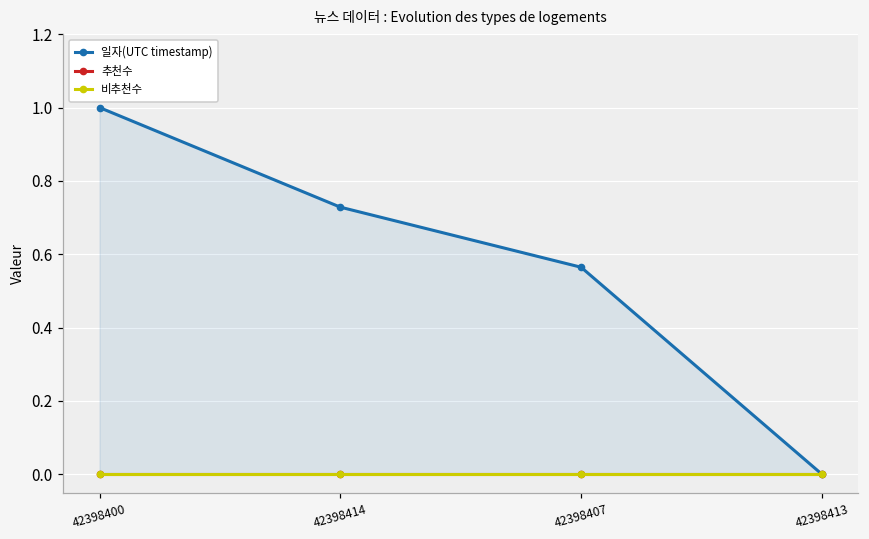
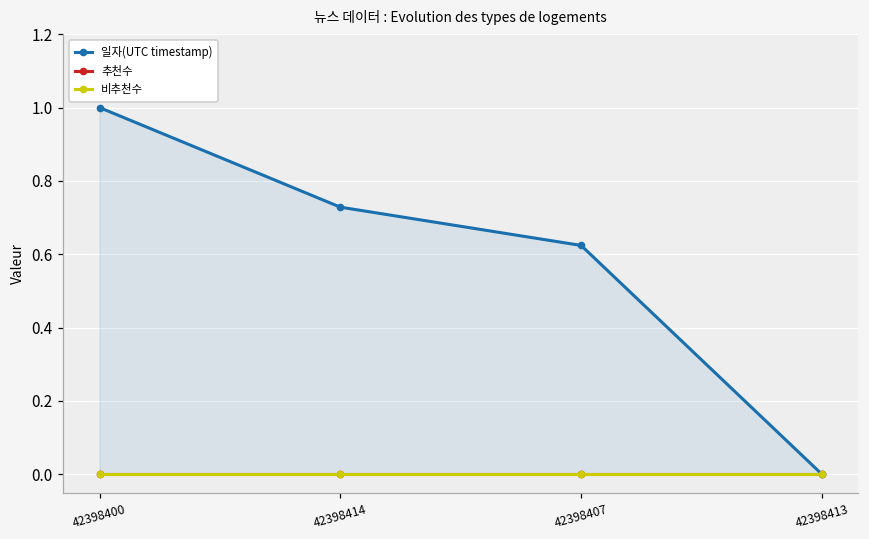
  {
    "일자(UTC timestamp)": {
      "42398400": 1.00,
      "42398414": 0.73,
-     "42398407": 0.56
+     "42398407": 0.62
    },
    "비추천수": {
      "42398400": 0.00,
      "42398414": 0.00,
      "42398407": 0.00
    }
  }
